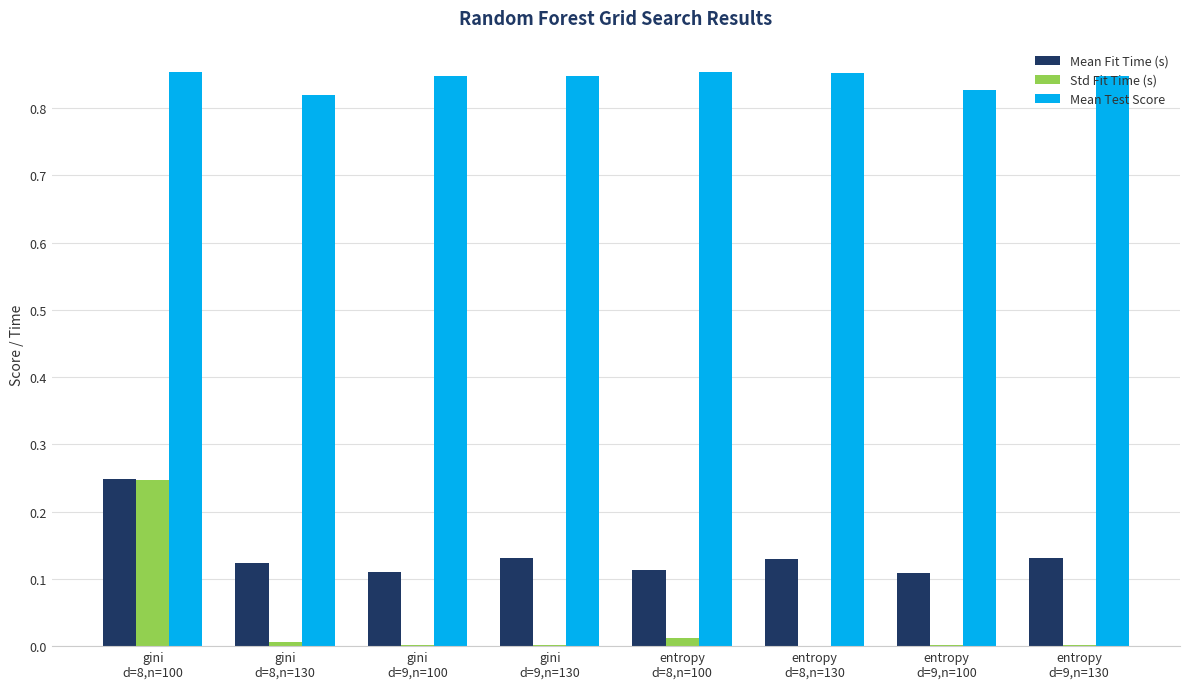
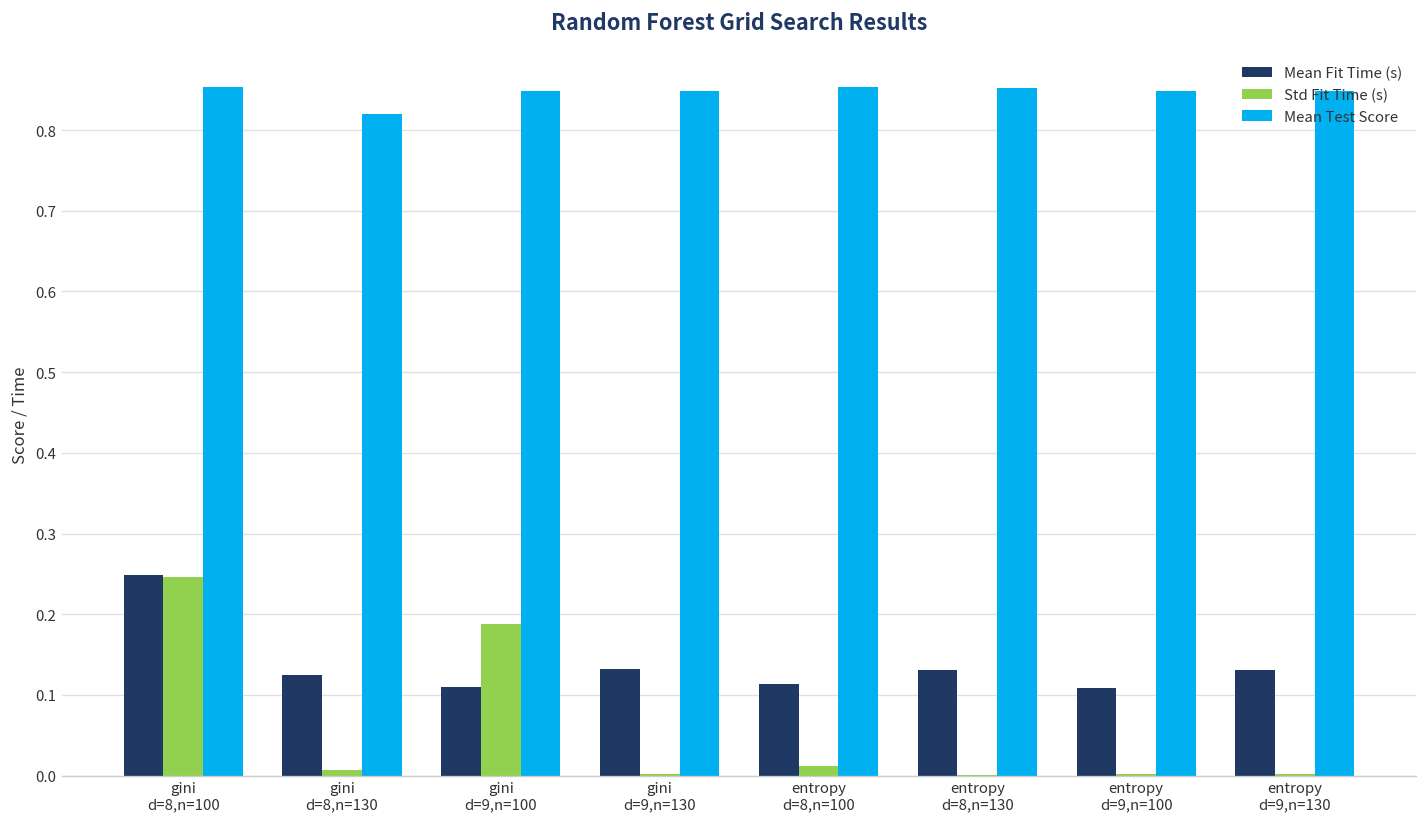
  {
    "Mean Fit Time (s)": {
      "gini d=8,n=100": 0.25,
      "gini d=8,n=130": 0.12,
      "gini d=9,n=100": 0.11,
      "gini d=9,n=130": 0.13,
      "entropy d=8,n=100": 0.11,
      "entropy d=8,n=130": 0.13,
      "entropy d=9,n=100": 0.11,
      "entropy d=9,n=130": 0.13
    },
    "Std Fit Time (s)": {
      "gini d=8,n=100": 0.25,
      "gini d=8,n=130": 0.01,
-     "gini d=9,n=100": 0.00,
+     "gini d=9,n=100": 0.19,
      "entropy d=8,n=100": 0.01
    },
    "Mean Test Score": {
      "gini d=8,n=100": 0.85,
      "gini d=8,n=130": 0.82,
      "gini d=9,n=100": 0.85,
      "gini d=9,n=130": 0.85,
      "entropy d=8,n=100": 0.85,
      "entropy d=8,n=130": 0.85,
-     "entropy d=9,n=100": 0.83,
+     "entropy d=9,n=100": 0.85,
      "entropy d=9,n=130": 0.85
    }
  }
